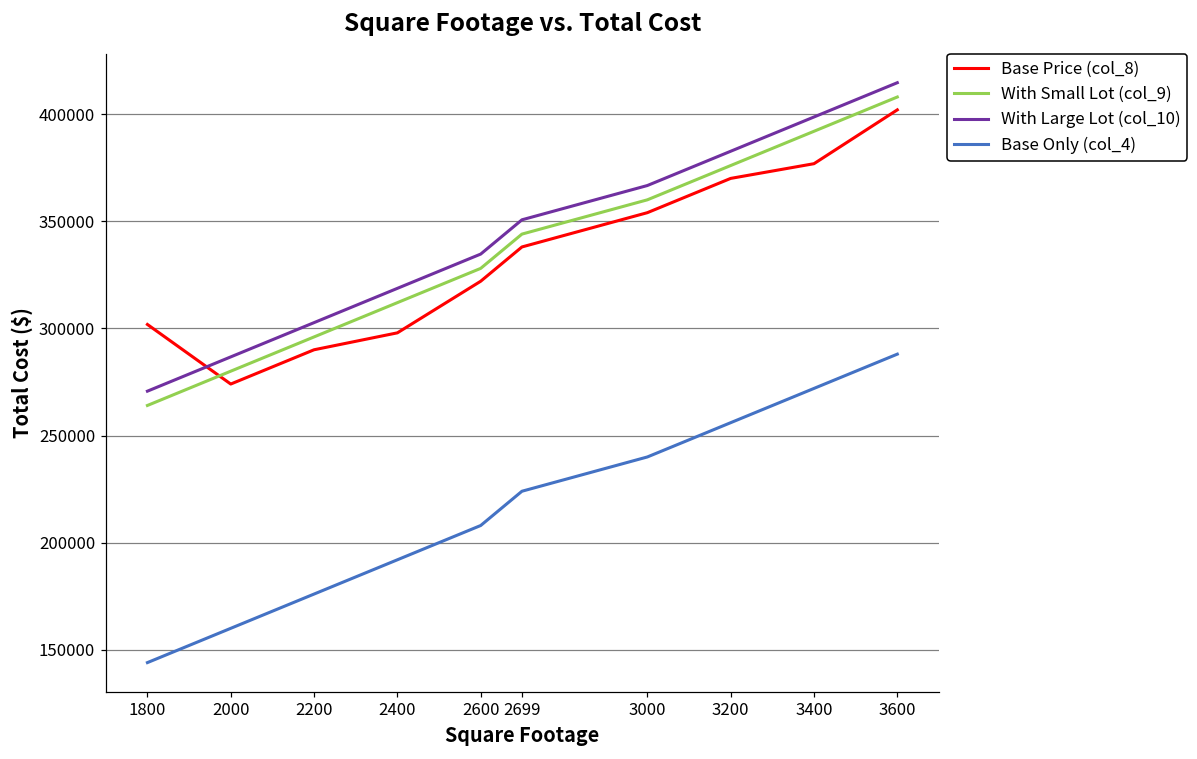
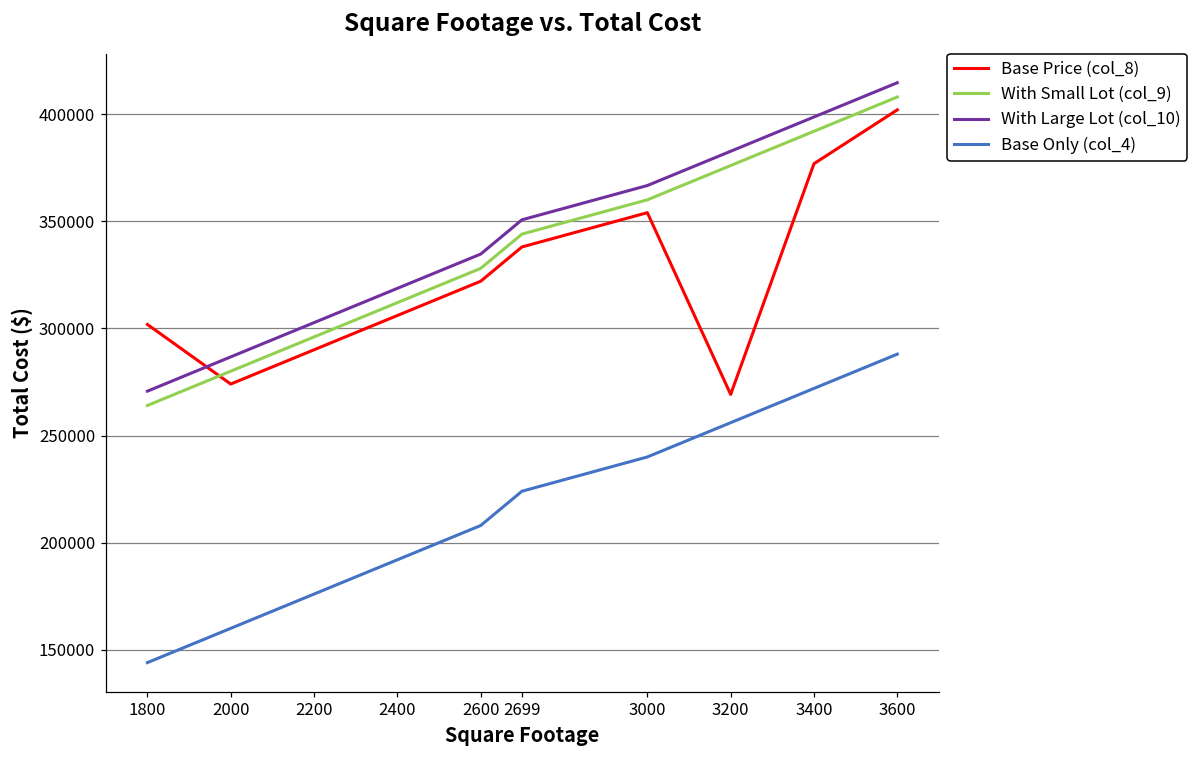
  {
    "Base Price (col_8)": {
      "1800": 302000,
      "2000": 274000,
      "2200": 290000,
-     "2400": 298000,
+     "2400": 306000,
      "2600": 322000,
      "2699": 338000,
      "3000": 354000,
-     "3200": 370000,
+     "3200": 269000,
      "3400": 377000,
      "3600": 402000
    },
    "With Small Lot (col_9)": {
      "1800": 264000,
      "2000": 280000,
      "2200": 296000,
      "2400": 312000,
      "2600": 328000,
      "2699": 344000,
      "3000": 360000,
      "3200": 376000,
      "3400": 392000,
      "3600": 408000
    },
    "With Large Lot (col_10)": {
      "1800": 271000,
      "2000": 287000,
      "2200": 303000,
      "2400": 319000,
      "2600": 335000,
      "2699": 351000,
      "3000": 367000,
      "3200": 383000,
      "3400": 399000,
      "3600": 415000
    },
    "Base Only (col_4)": {
      "1800": 144000,
      "2000": 160000,
      "2200": 176000,
      "2400": 192000,
      "2600": 208000,
      "2699": 224000,
      "3000": 240000,
      "3200": 256000,
      "3400": 272000,
      "3600": 288000
    }
  }
